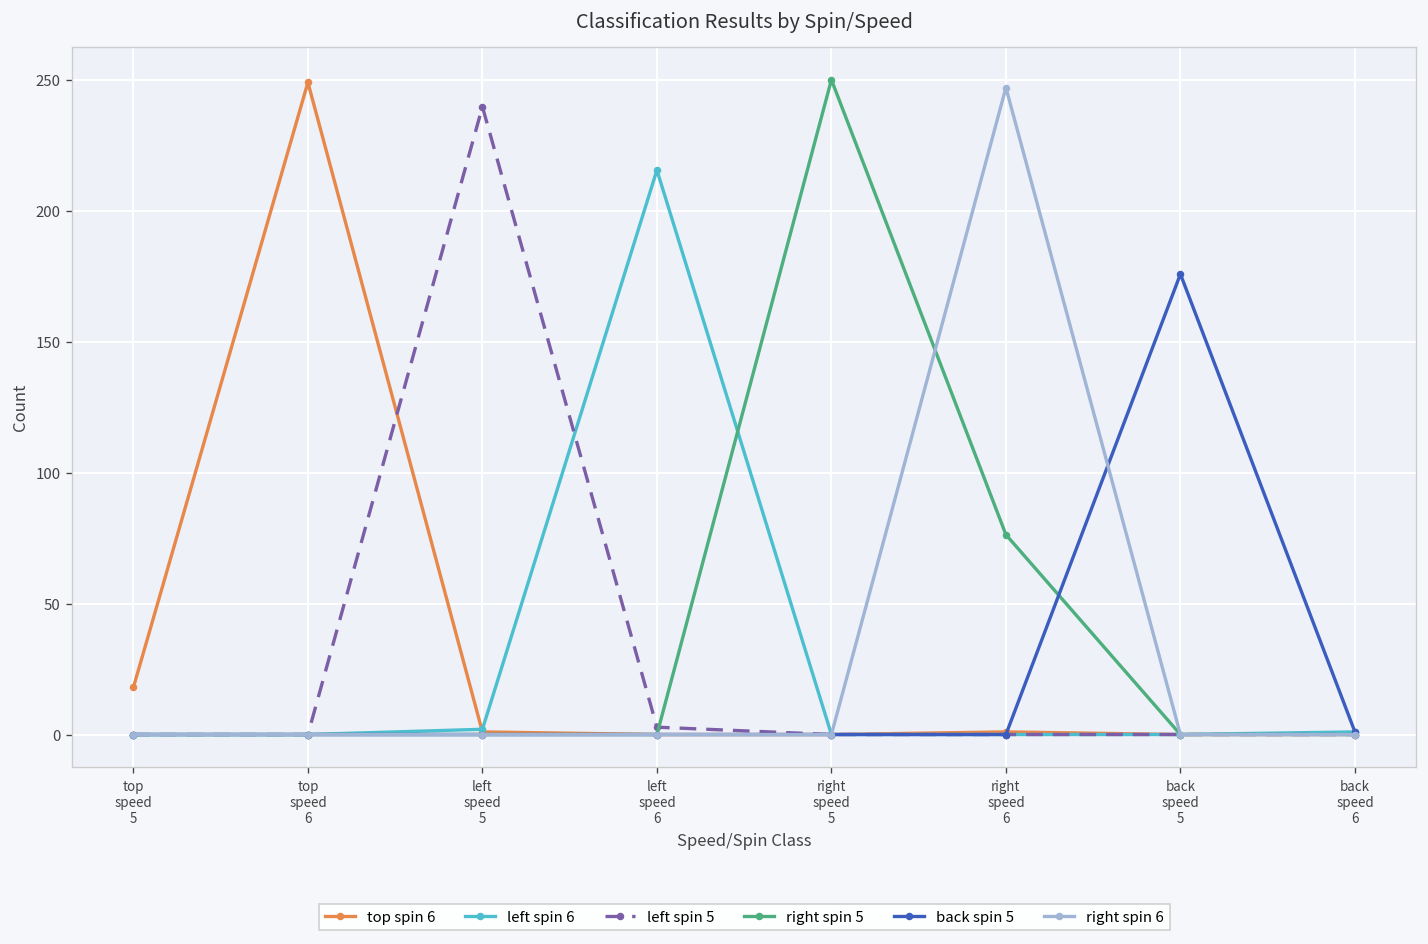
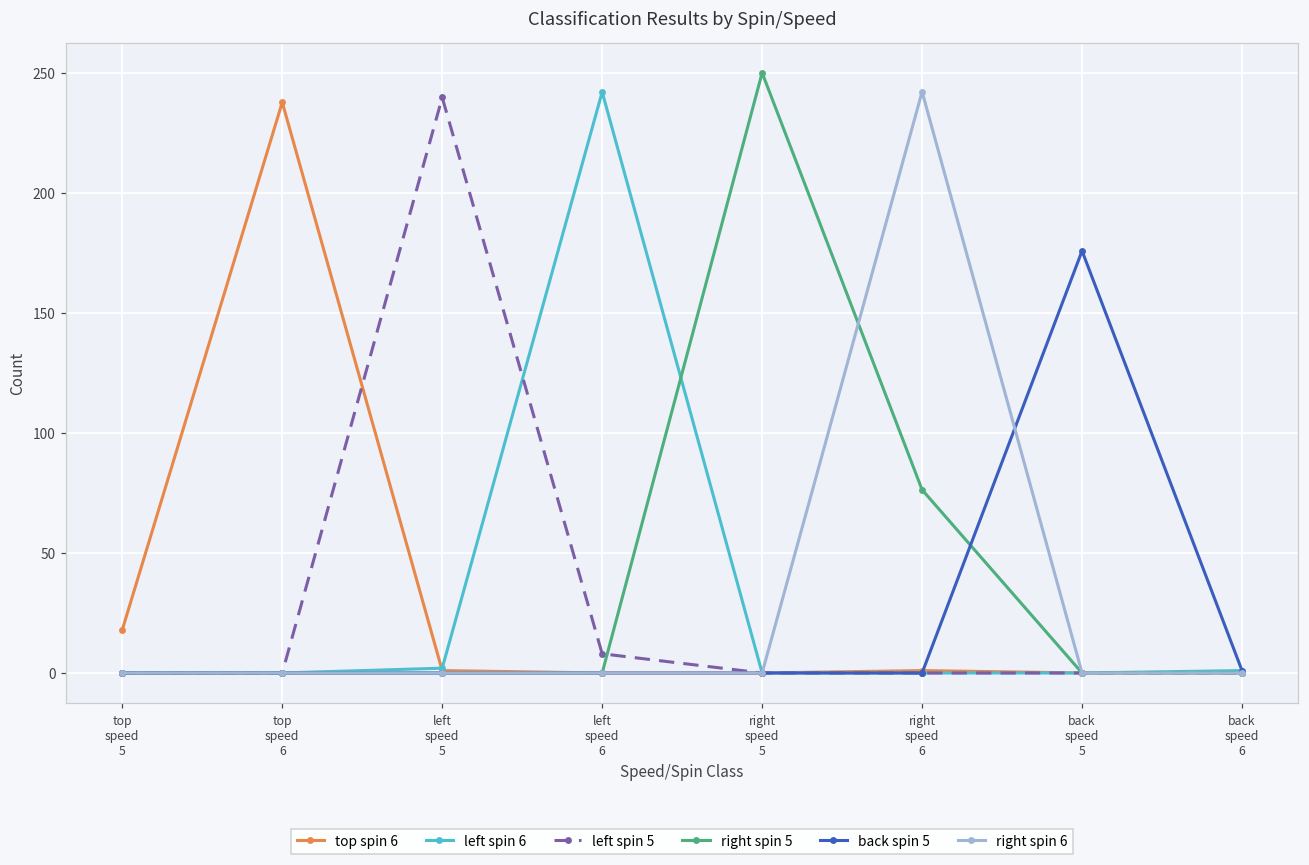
  {
    "top spin 6": {
      "top speed 5": 18,
-     "top speed 6": 249
+     "top speed 6": 238
    },
    "left spin 6": {
-     "left speed 6": 216
+     "left speed 6": 242
    },
    "left spin 5": {
      "left speed 5": 240,
-     "left speed 6": 3
+     "left speed 6": 8
    },
    "right spin 5": {
      "right speed 5": 250,
      "right speed 6": 76
    },
    "back spin 5": {
      "back speed 5": 176
    },
    "right spin 6": {
-     "right speed 6": 247
+     "right speed 6": 242
    }
  }
